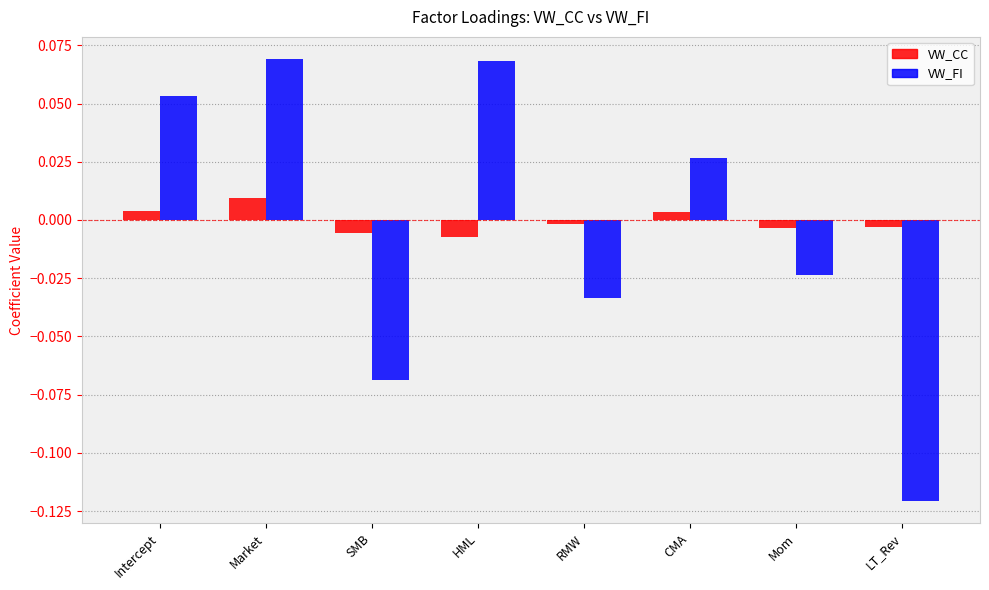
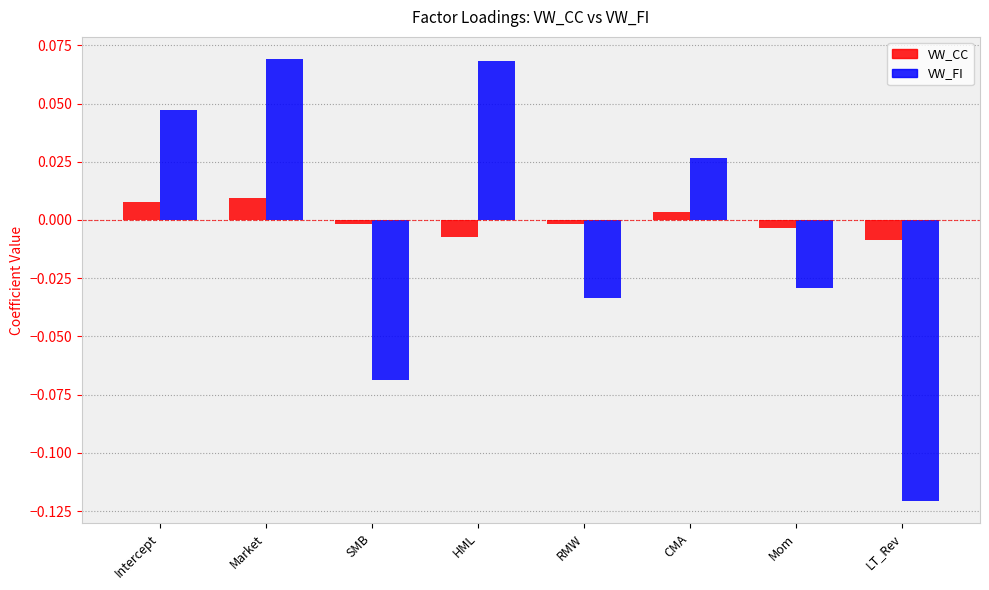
  {
    "VW_CC": {
-     "Intercept": 0.004,
+     "Intercept": 0.008,
      "Market": 0.010,
-     "SMB": -0.006,
+     "SMB": -0.002,
      "HML": -0.007,
      "RMW": -0.002,
      "CMA": 0.004,
      "Mom": -0.004,
-     "LT_Rev": -0.003
+     "LT_Rev": -0.008
    },
    "VW_FI": {
-     "Intercept": 0.053,
+     "Intercept": 0.047,
      "Market": 0.069,
      "SMB": -0.069,
      "HML": 0.068,
      "RMW": -0.033,
      "CMA": 0.027,
-     "Mom": -0.024,
+     "Mom": -0.029,
      "LT_Rev": -0.121
    }
  }
